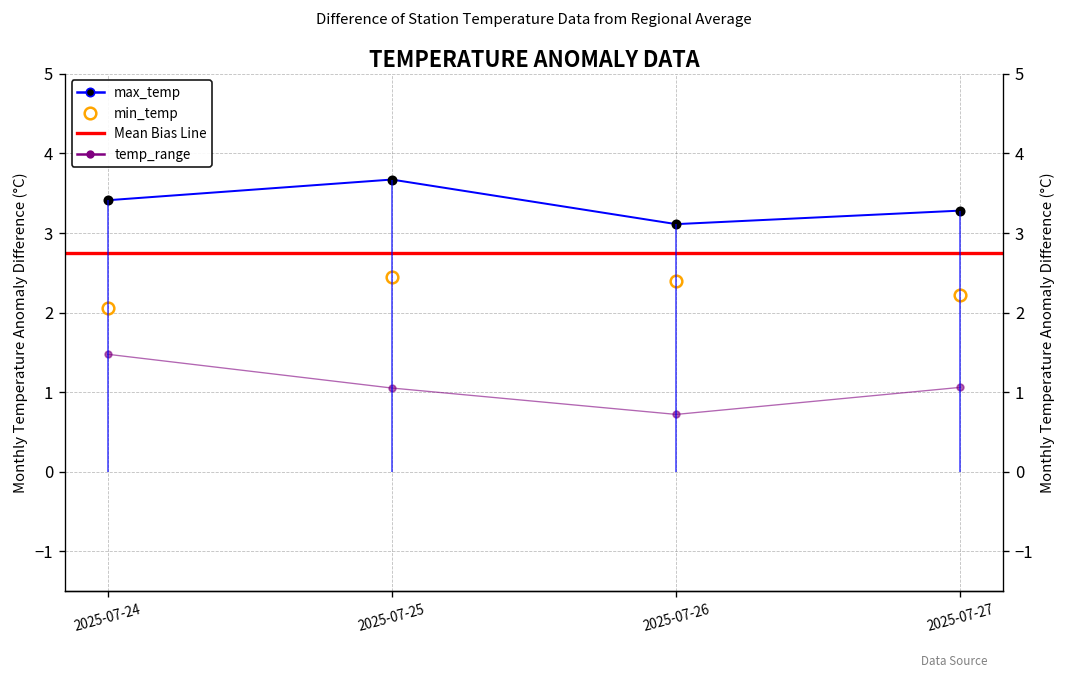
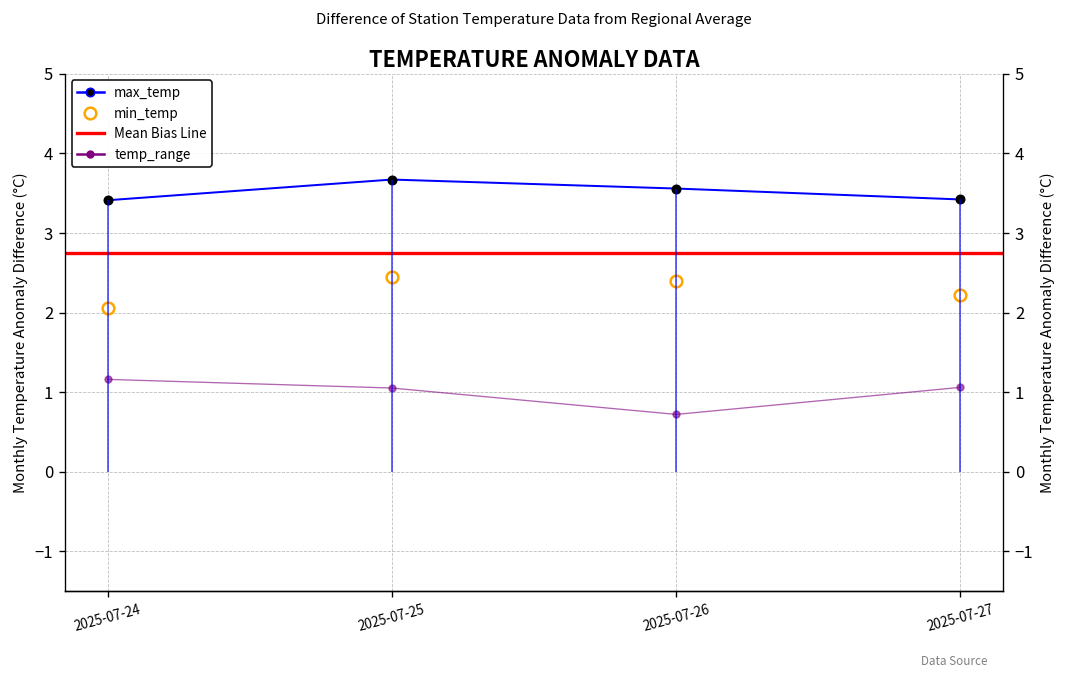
  {
    "max_temp": {
      "2025-07-24": 3.4,
      "2025-07-25": 3.7,
-     "2025-07-26": 3.1,
-     "2025-07-27": 3.3
+     "2025-07-26": 3.6,
+     "2025-07-27": 3.4
    },
    "temp_range": {
-     "2025-07-24": 1.5,
+     "2025-07-24": 1.2,
      "2025-07-25": 1.1,
      "2025-07-26": 0.7,
      "2025-07-27": 1.1
    }
  }
